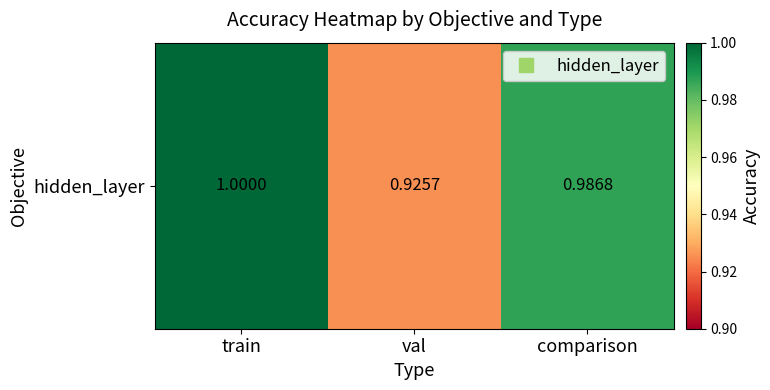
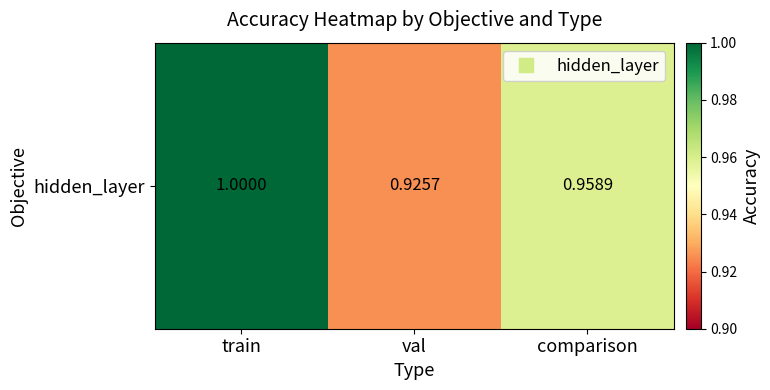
  {
    "hidden_layer": {
      "train": 1.0000,
      "val": 0.9257,
-     "comparison": 0.9868
+     "comparison": 0.9589
    }
  }
